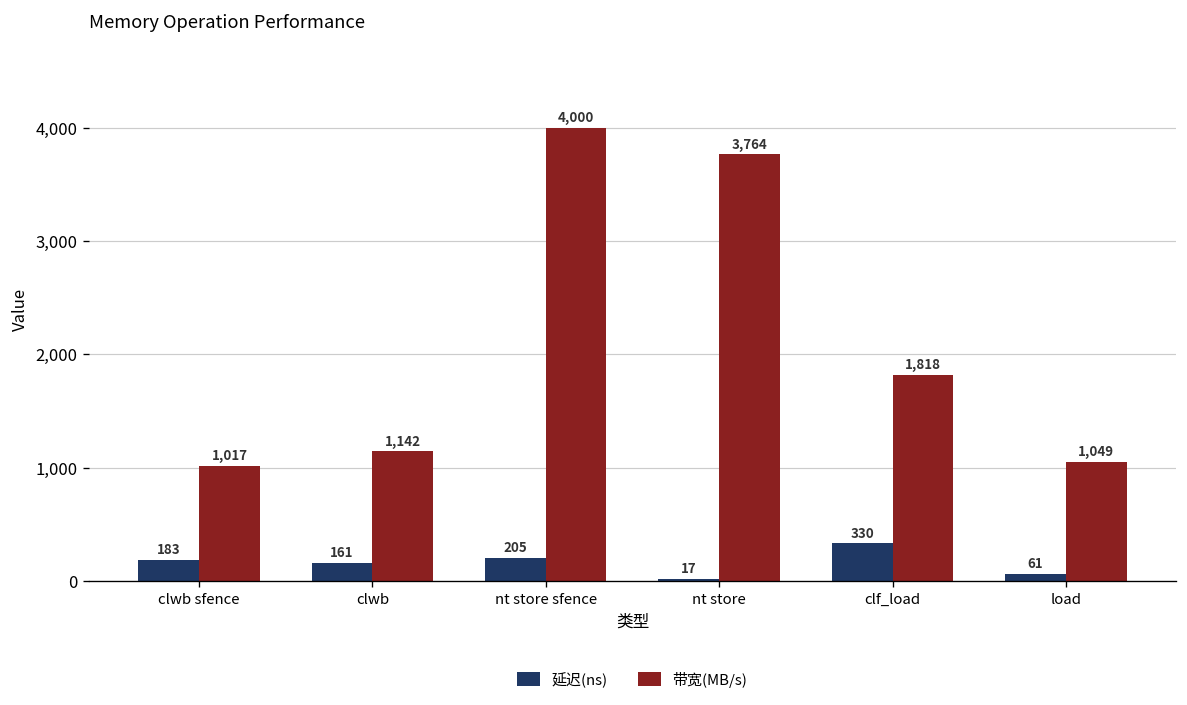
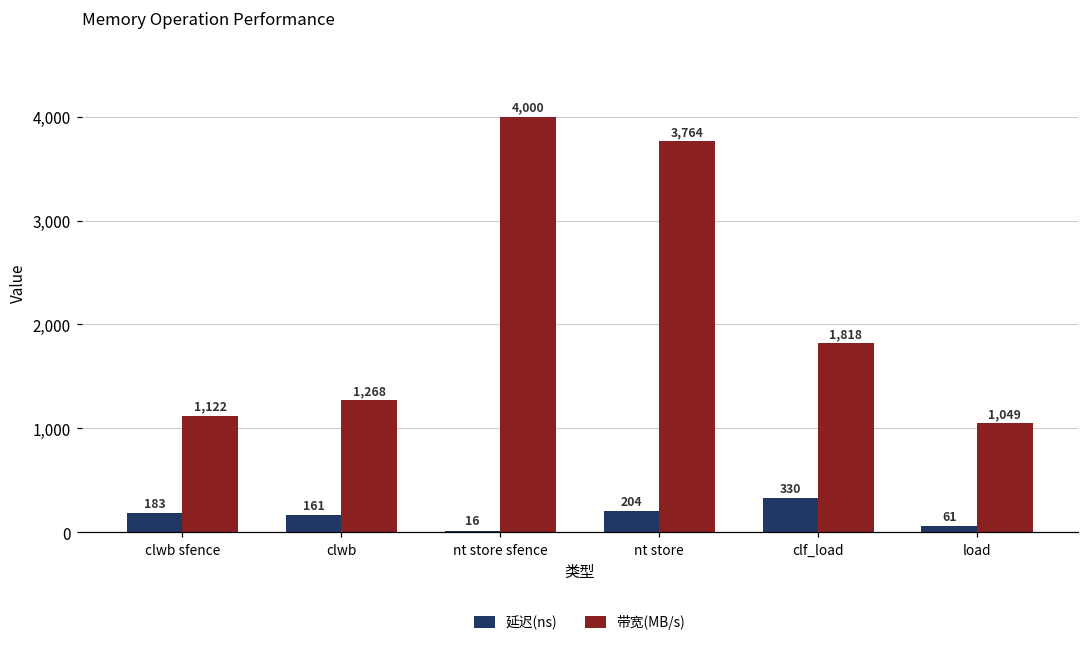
  {
    "延迟(ns)": {
      "clwb sfence": "183",
      "clwb": "161",
-     "nt store sfence": "205",
-     "nt store": "17",
+     "nt store sfence": "16",
+     "nt store": "204",
      "clf_load": "330",
      "load": "61"
    },
    "带宽(MB/s)": {
-     "clwb sfence": "1,017",
-     "clwb": "1,142",
+     "clwb sfence": "1,122",
+     "clwb": "1,268",
      "nt store sfence": "4,000",
      "nt store": "3,764",
      "clf_load": "1,818",
      "load": "1,049"
    }
  }
